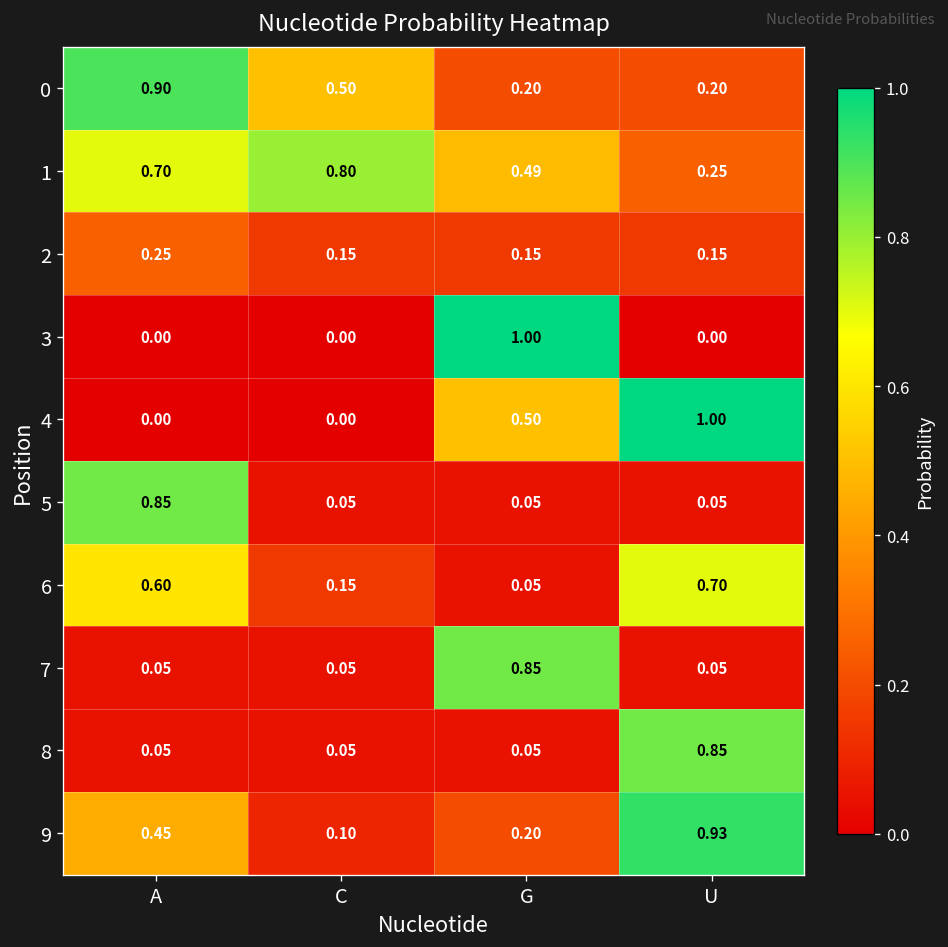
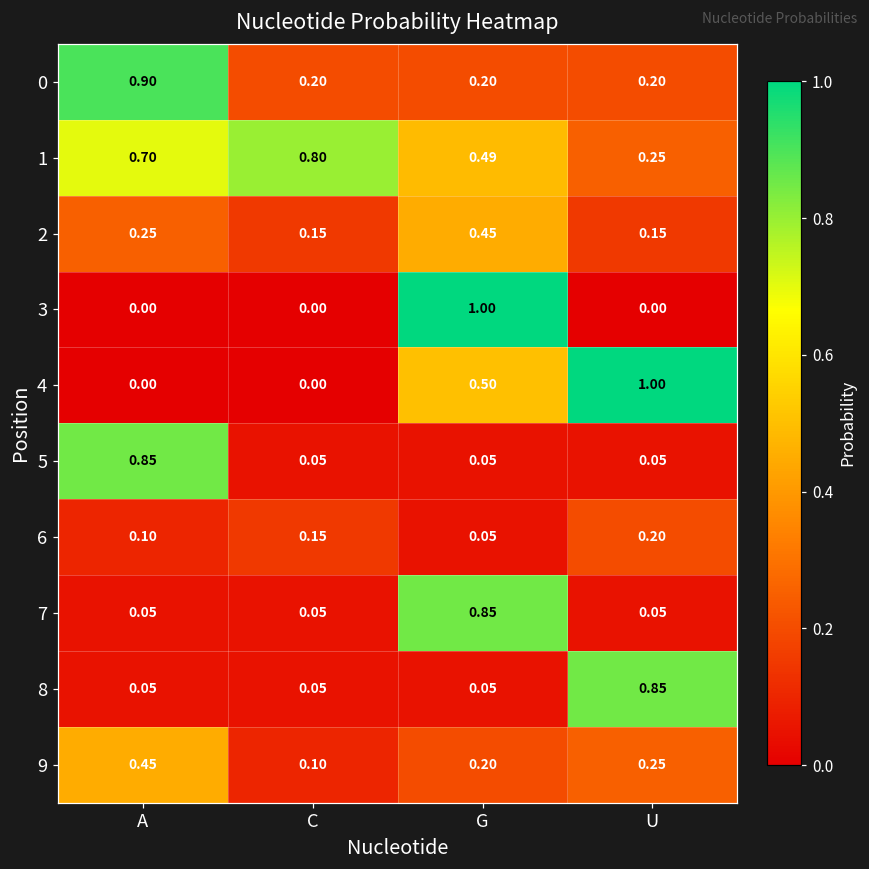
  {
    "0": {
      "A": 0.90,
-     "C": 0.50,
+     "C": 0.20,
      "G": 0.20,
      "U": 0.20
    },
    "1": {
      "A": 0.70,
      "C": 0.80,
      "G": 0.49,
      "U": 0.25
    },
    "2": {
      "A": 0.25,
      "C": 0.15,
-     "G": 0.15,
+     "G": 0.45,
      "U": 0.15
    },
    "3": {
      "A": 0.00,
      "C": 0.00,
      "G": 1.00,
      "U": 0.00
    },
    "4": {
      "A": 0.00,
      "C": 0.00,
      "G": 0.50,
      "U": 1.00
    },
    "5": {
      "A": 0.85,
      "C": 0.05,
      "G": 0.05,
      "U": 0.05
    },
    "6": {
-     "A": 0.60,
+     "A": 0.10,
      "C": 0.15,
      "G": 0.05,
-     "U": 0.70
+     "U": 0.20
    },
    "7": {
      "A": 0.05,
      "C": 0.05,
      "G": 0.85,
      "U": 0.05
    },
    "8": {
      "A": 0.05,
      "C": 0.05,
      "G": 0.05,
      "U": 0.85
    },
    "9": {
      "A": 0.45,
      "C": 0.10,
      "G": 0.20,
-     "U": 0.93
+     "U": 0.25
    }
  }
